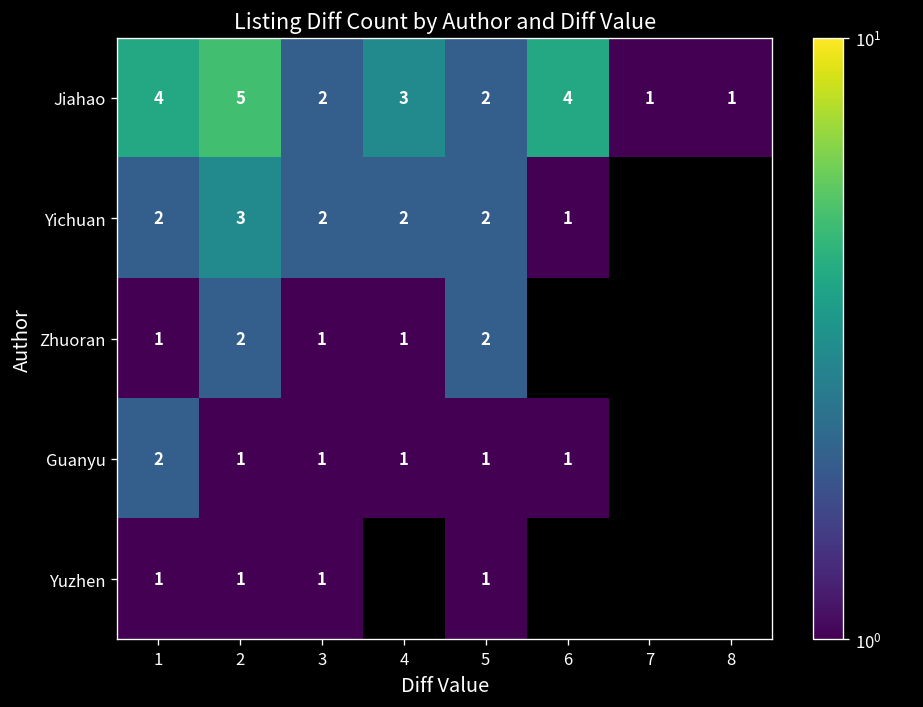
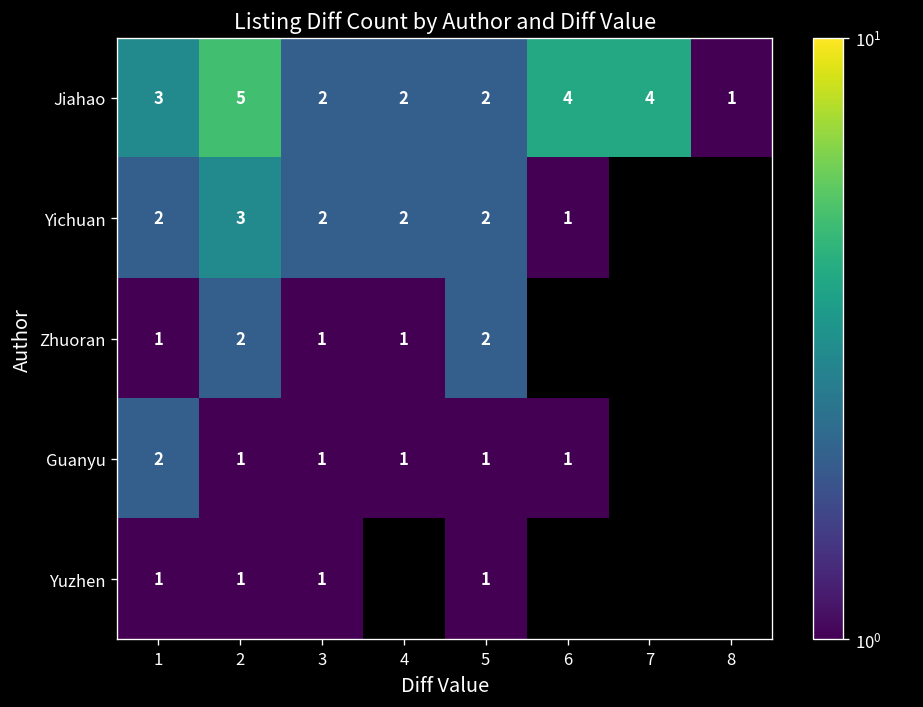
  {
    "Jiahao": {
-     "1": 4,
+     "1": 3,
      "2": 5,
      "3": 2,
-     "4": 3,
+     "4": 2,
      "5": 2,
      "6": 4,
-     "7": 1,
+     "7": 4,
      "8": 1
    },
    "Yichuan": {
      "1": 2,
      "2": 3,
      "3": 2,
      "4": 2,
      "5": 2,
      "6": 1
    },
    "Zhuoran": {
      "1": 1,
      "2": 2,
      "3": 1,
      "4": 1,
      "5": 2
    },
    "Guanyu": {
      "1": 2,
      "2": 1,
      "3": 1,
      "4": 1,
      "5": 1,
      "6": 1
    },
    "Yuzhen": {
      "1": 1,
      "2": 1,
      "3": 1,
      "5": 1
    }
  }
